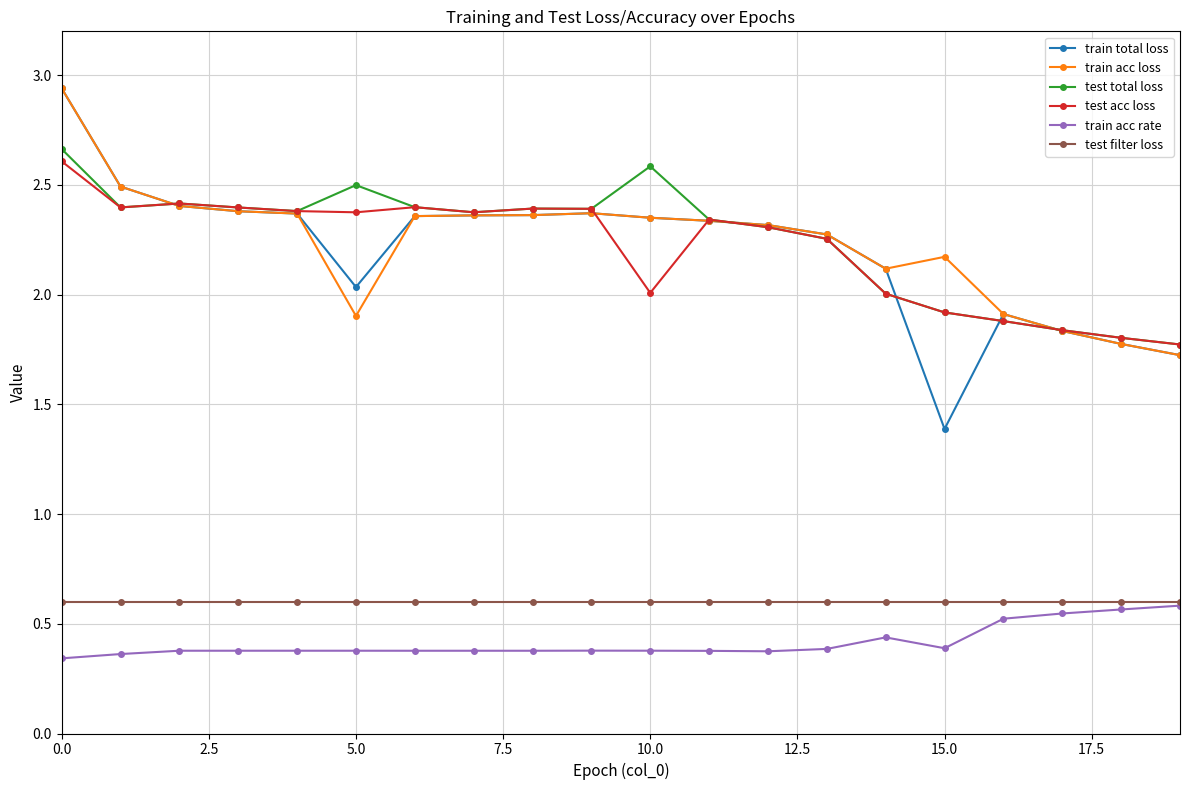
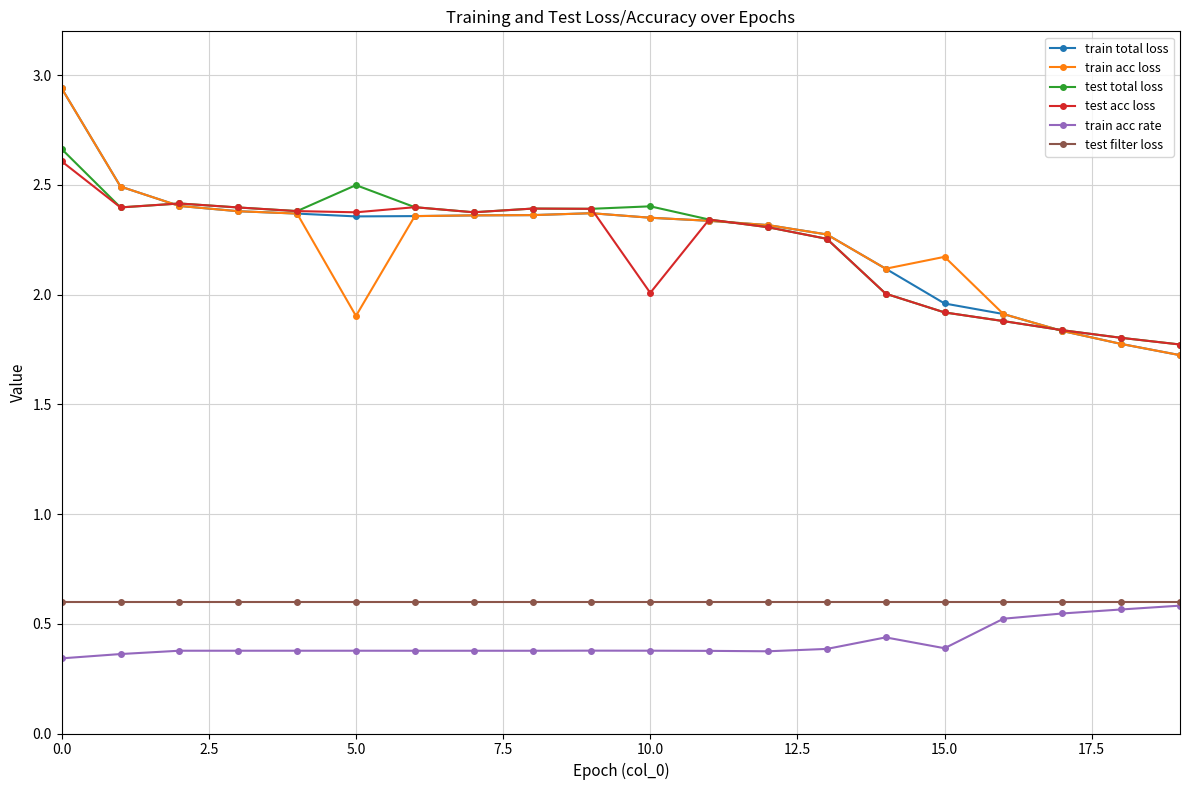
  {
    "train total loss": {
-     "5.0": 2.03,
-     "15.0": 1.39
+     "5.0": 2.36,
+     "15.0": 1.96
    },
    "train acc loss": {
      "5.0": 1.90,
      "15.0": 2.17
    },
    "test total loss": {
      "0.0": 2.66,
      "5.0": 2.50,
-     "10.0": 2.58
+     "10.0": 2.40
    },
    "test acc loss": {
      "0.0": 2.61,
      "5.0": 2.38,
      "10.0": 2.01
    },
    "train acc rate": {
      "0.0": 0.34,
      "5.0": 0.38,
      "10.0": 0.38,
      "15.0": 0.39
    },
    "test filter loss": {
      "0.0": 0.60,
      "5.0": 0.60,
      "10.0": 0.60,
      "15.0": 0.60
    }
  }
